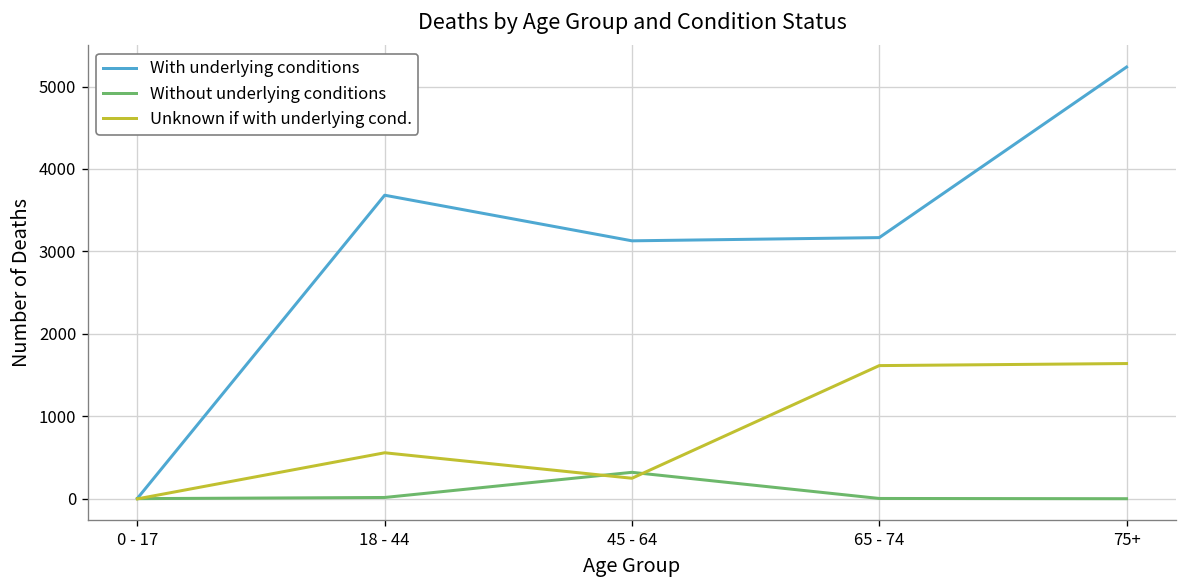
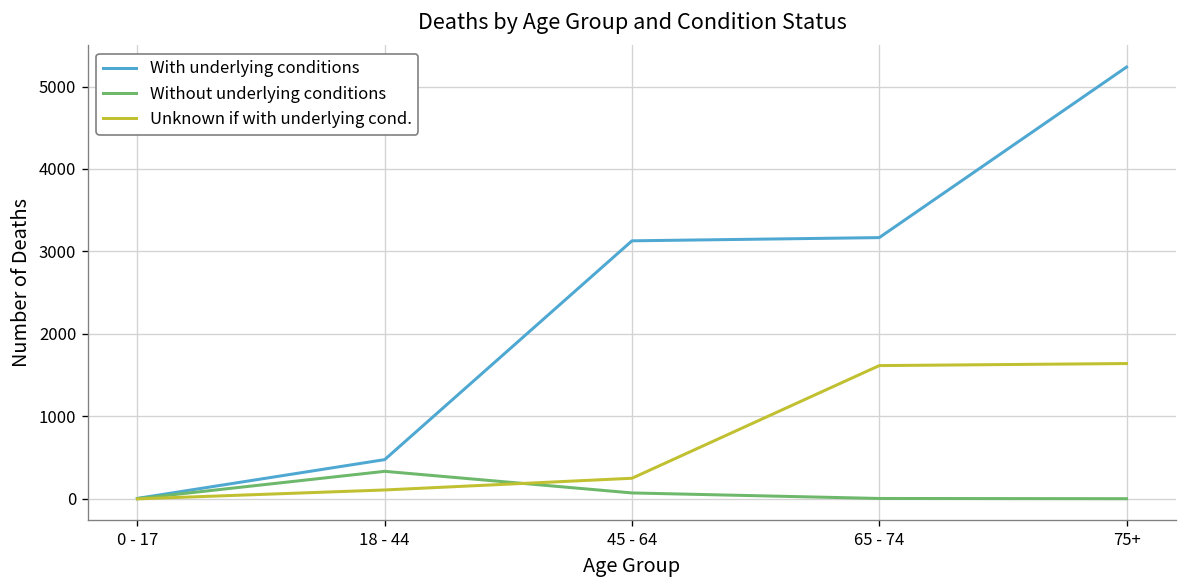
  {
    "With underlying conditions": {
-     "18 - 44": 3700,
+     "18 - 44": 500,
      "45 - 64": 3100,
      "65 - 74": 3200,
      "75+": 5200
    },
    "Without underlying conditions": {
-     "18 - 44": 0,
-     "45 - 64": 300,
+     "18 - 44": 300,
+     "45 - 64": 100,
      "65 - 74": 0,
      "75+": 0
    },
    "Unknown if with underlying cond.": {
-     "18 - 44": 600,
+     "18 - 44": 100,
      "45 - 64": 300,
      "65 - 74": 1600,
      "75+": 1600
    }
  }
